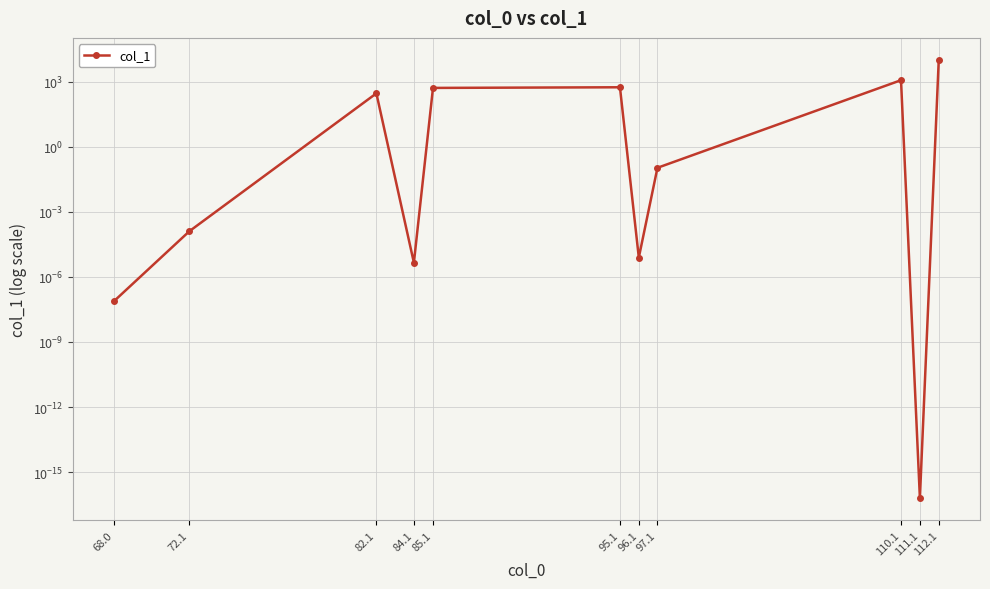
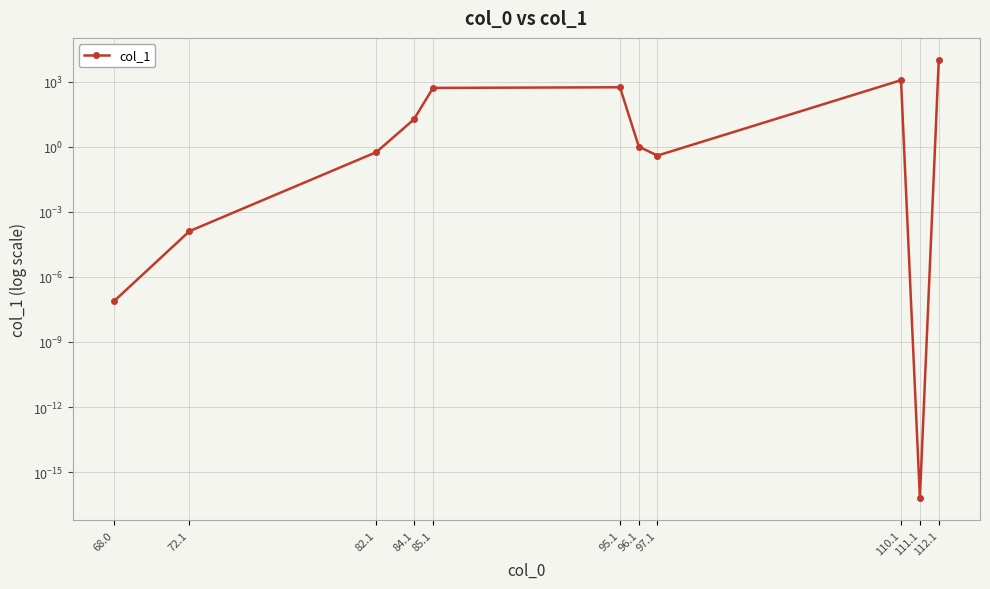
  {
    "68.0": 0.00000008,
    "72.1": 0.0001,
-   "82.1": 300,
-   "84.1": 0,
+   "82.1": 0.6,
+   "84.1": 20,
    "85.1": 500,
    "95.1": 500,
-   "96.1": 0,
-   "97.1": 0.1,
+   "96.1": 1,
+   "97.1": 0.4,
    "110.1": 1000,
    "111.1": 0.000000000000,
    "112.1": 10000
  }
